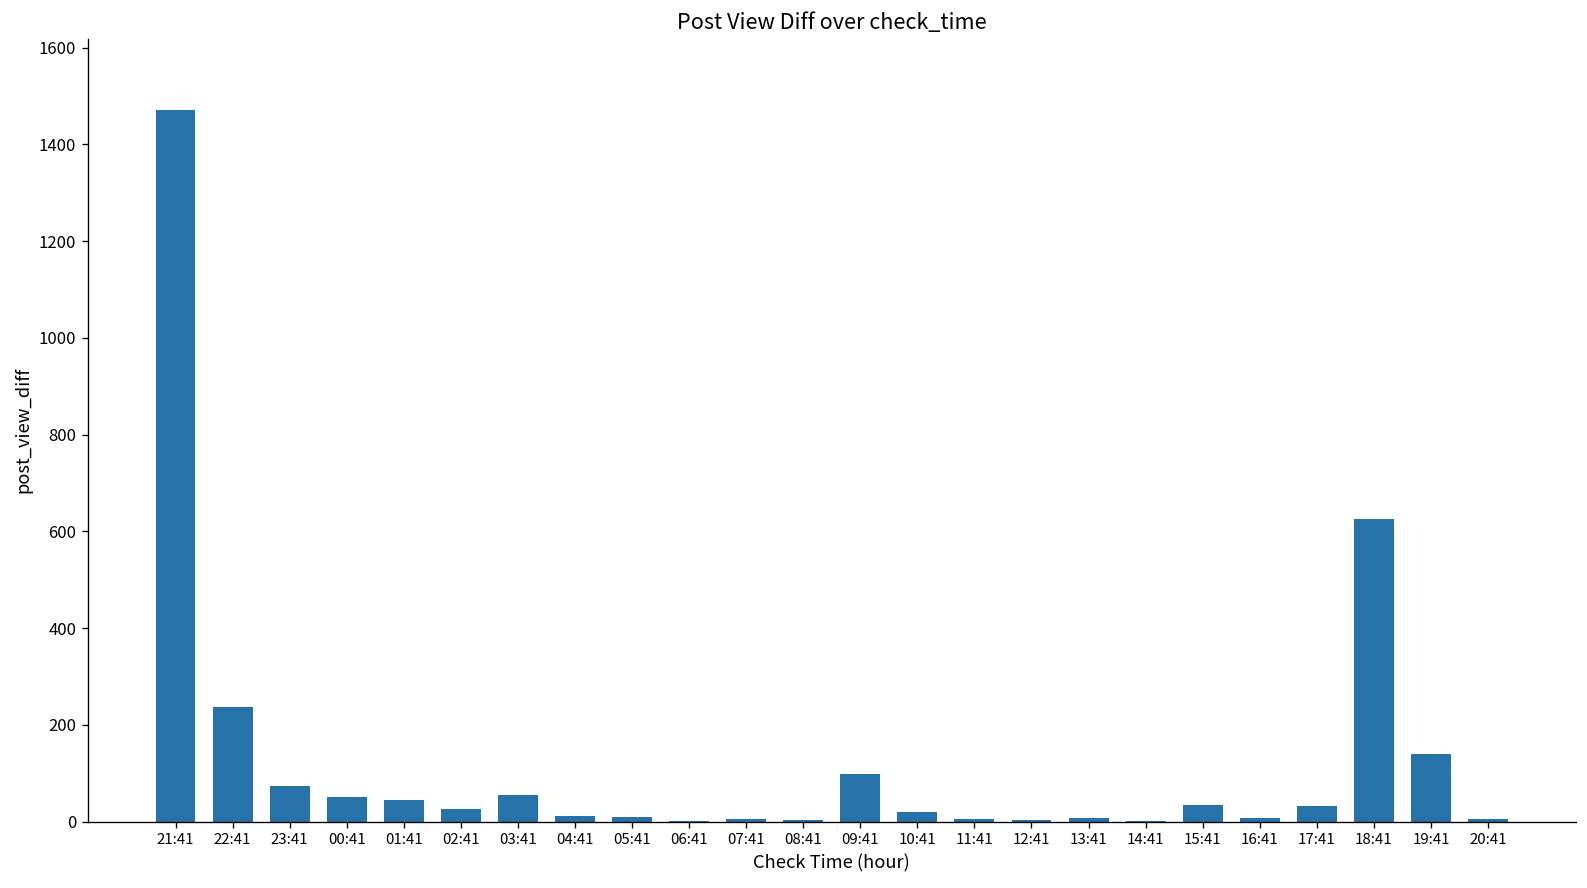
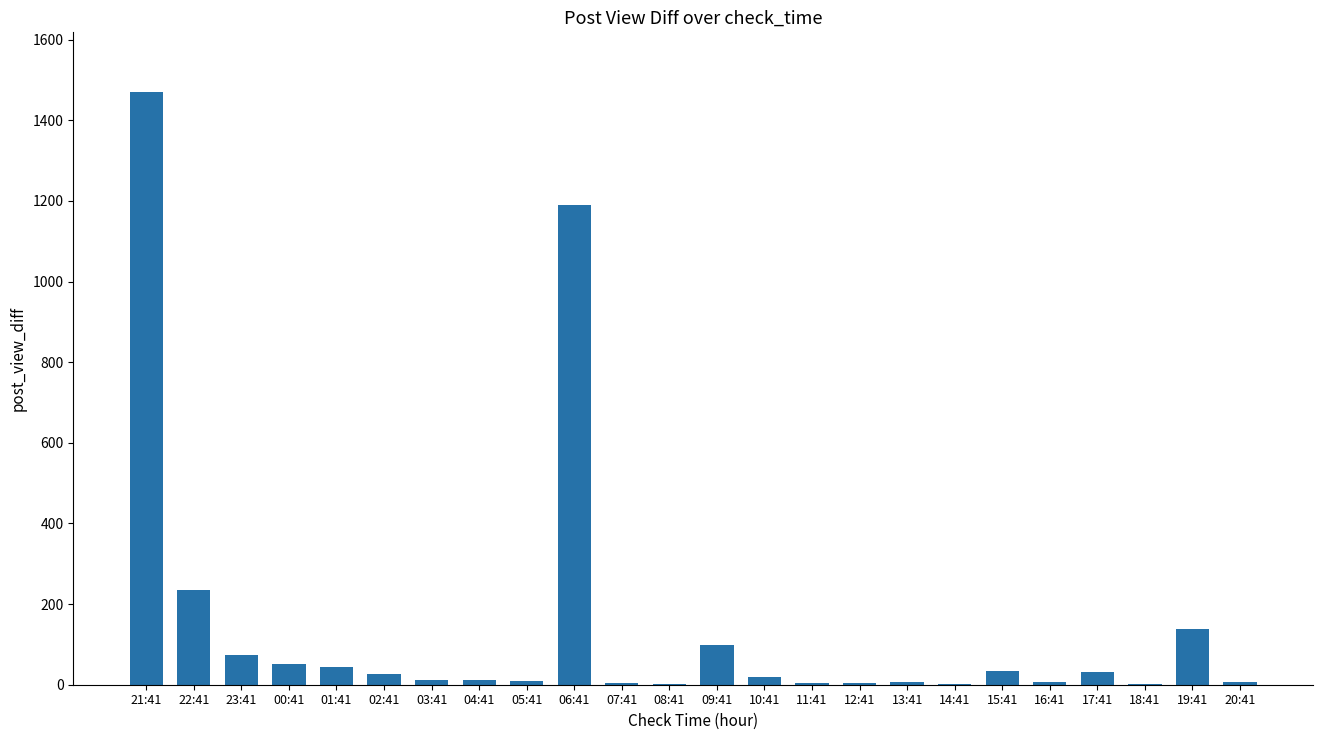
  {
    "21:41": 1470,
    "22:41": 240,
    "23:41": 70,
    "00:41": 50,
    "01:41": 40,
    "02:41": 30,
-   "03:41": 60,
+   "03:41": 10,
    "04:41": 10,
    "05:41": 10,
-   "06:41": 0,
+   "06:41": 1190,
    "09:41": 100,
    "10:41": 20,
    "13:41": 10,
    "15:41": 40,
    "16:41": 10,
    "17:41": 30,
-   "18:41": 630,
+   "18:41": 0,
    "19:41": 140
  }
